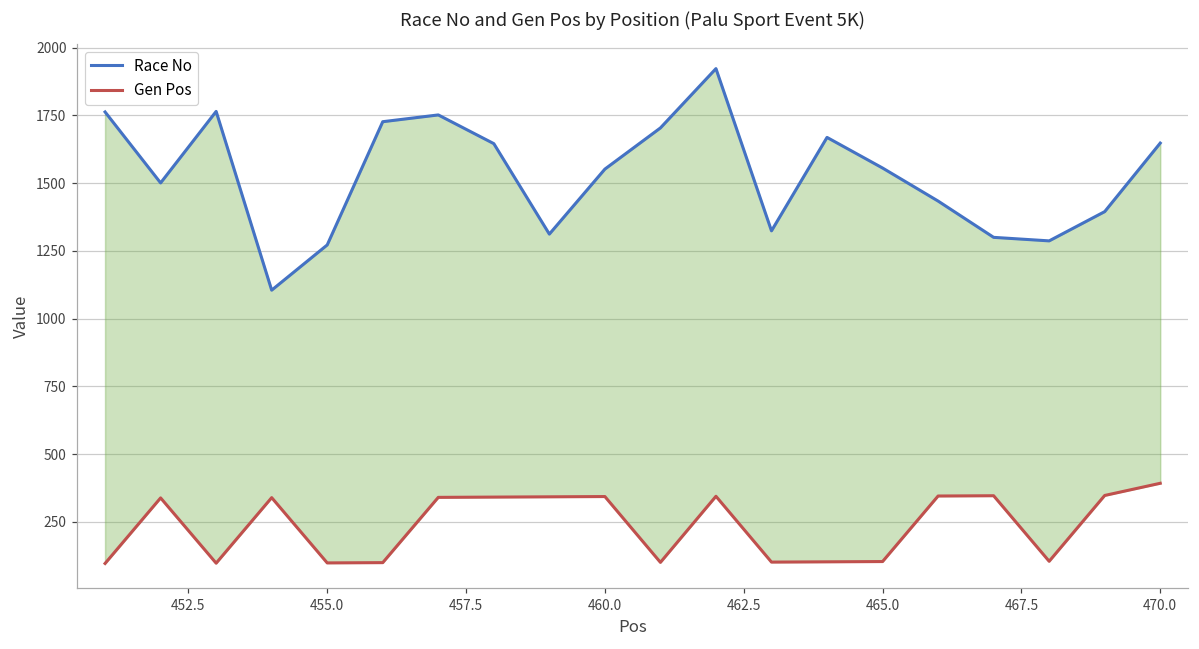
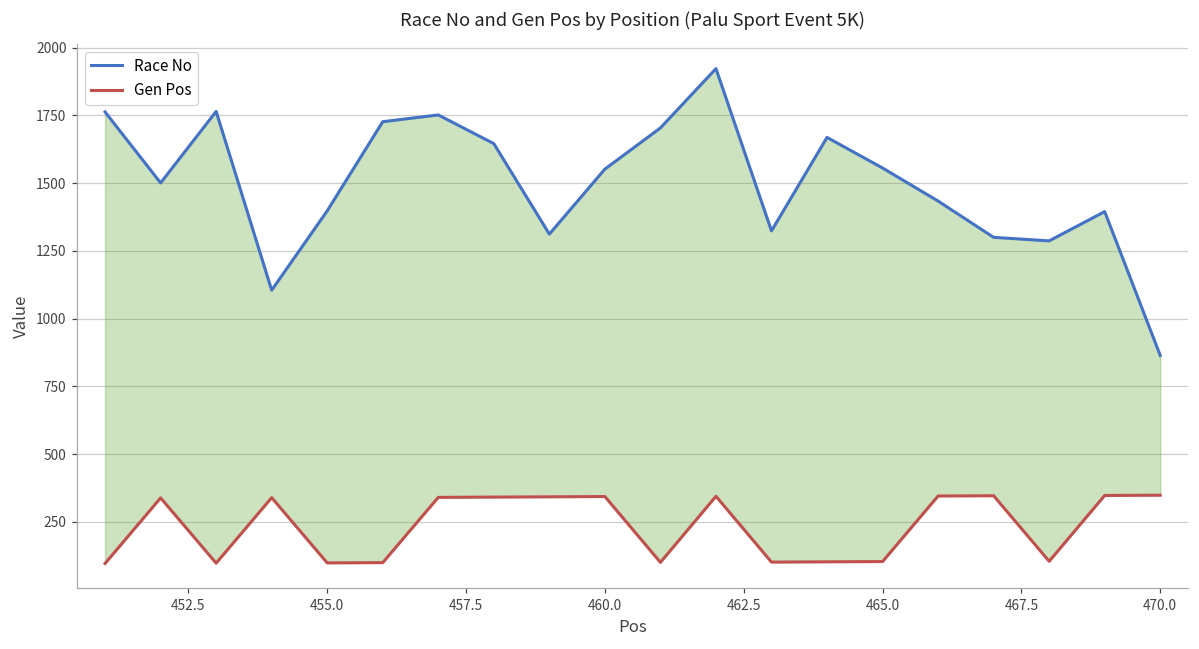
  {
    "Race No": {
-     "455.0": 1270,
+     "455.0": 1400,
      "460.0": 1550,
      "465.0": 1560,
-     "470.0": 1650
+     "470.0": 860
    },
    "Gen Pos": {
      "455.0": 100,
      "460.0": 340,
      "465.0": 100,
-     "470.0": 390
+     "470.0": 350
    }
  }
